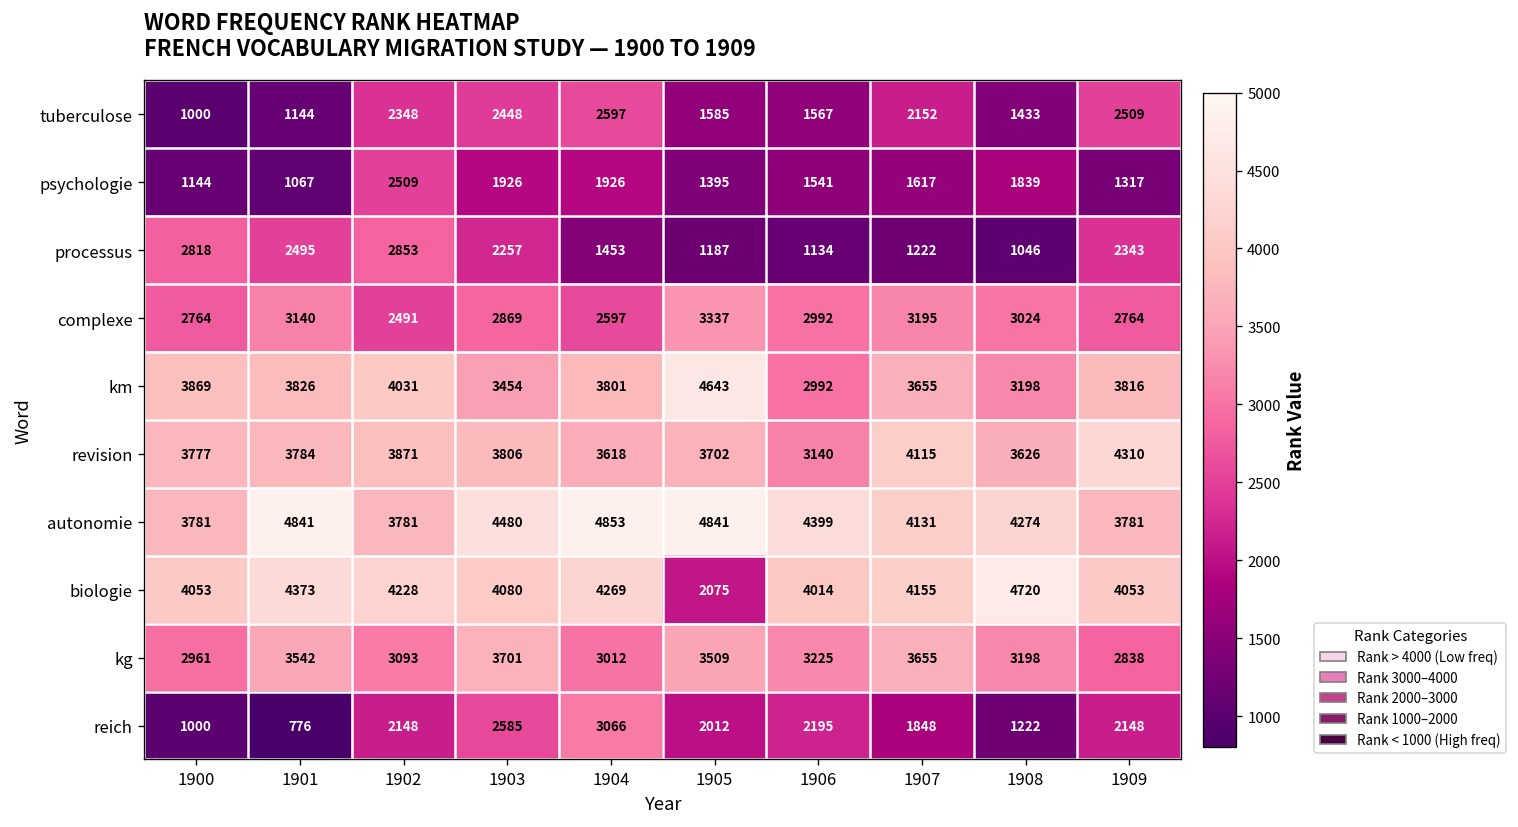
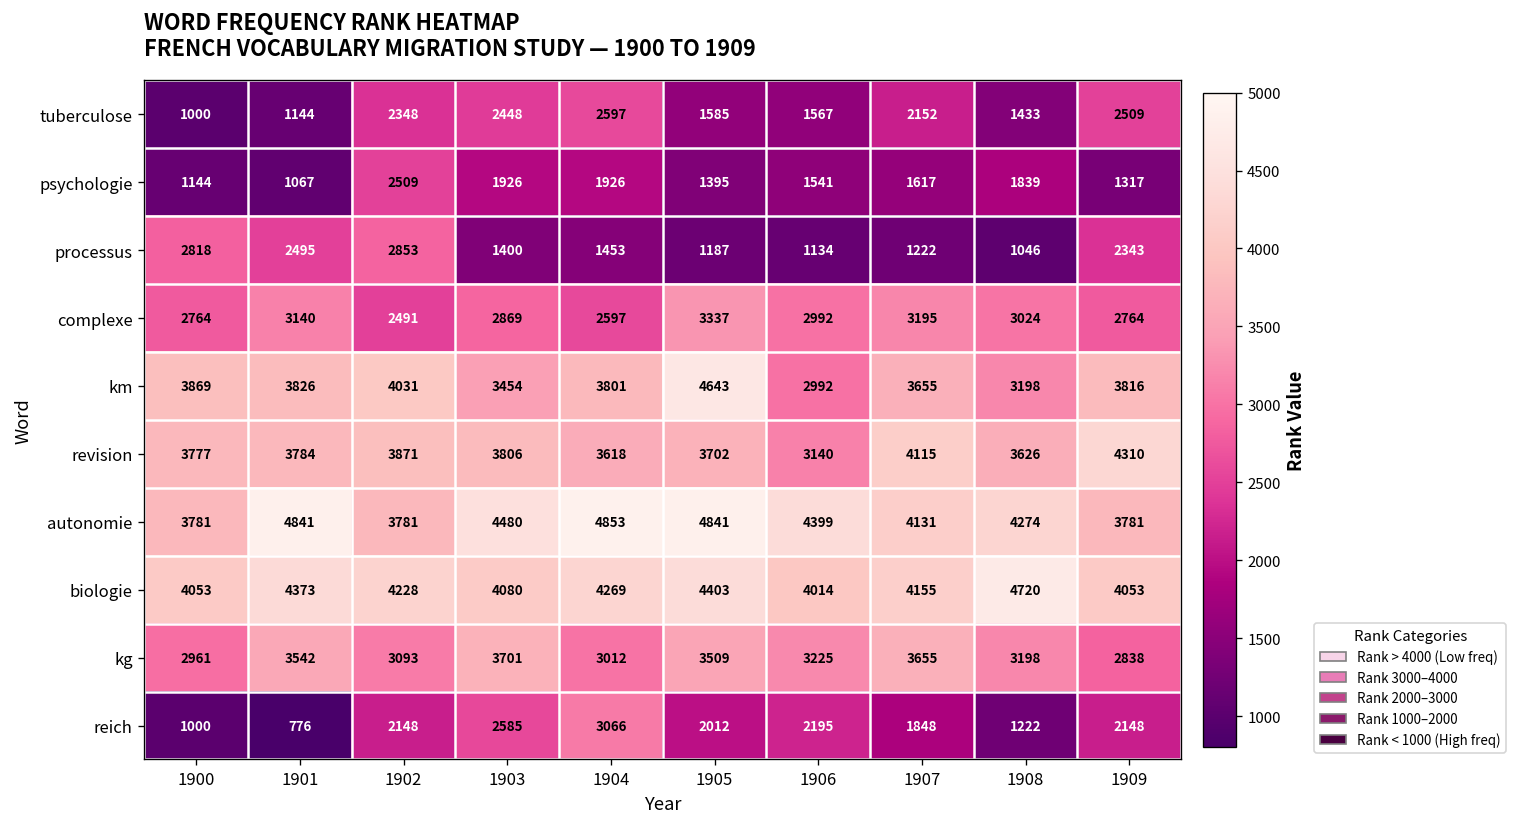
  {
    "tuberculose": {
      "1900": 1000,
      "1901": 1144,
      "1902": 2348,
      "1903": 2448,
      "1904": 2597,
      "1905": 1585,
      "1906": 1567,
      "1907": 2152,
      "1908": 1433,
      "1909": 2509
    },
    "psychologie": {
      "1900": 1144,
      "1901": 1067,
      "1902": 2509,
      "1903": 1926,
      "1904": 1926,
      "1905": 1395,
      "1906": 1541,
      "1907": 1617,
      "1908": 1839,
      "1909": 1317
    },
    "processus": {
      "1900": 2818,
      "1901": 2495,
      "1902": 2853,
-     "1903": 2257,
+     "1903": 1400,
      "1904": 1453,
      "1905": 1187,
      "1906": 1134,
      "1907": 1222,
      "1908": 1046,
      "1909": 2343
    },
    "complexe": {
      "1900": 2764,
      "1901": 3140,
      "1902": 2491,
      "1903": 2869,
      "1904": 2597,
      "1905": 3337,
      "1906": 2992,
      "1907": 3195,
      "1908": 3024,
      "1909": 2764
    },
    "km": {
      "1900": 3869,
      "1901": 3826,
      "1902": 4031,
      "1903": 3454,
      "1904": 3801,
      "1905": 4643,
      "1906": 2992,
      "1907": 3655,
      "1908": 3198,
      "1909": 3816
    },
    "revision": {
      "1900": 3777,
      "1901": 3784,
      "1902": 3871,
      "1903": 3806,
      "1904": 3618,
      "1905": 3702,
      "1906": 3140,
      "1907": 4115,
      "1908": 3626,
      "1909": 4310
    },
    "autonomie": {
      "1900": 3781,
      "1901": 4841,
      "1902": 3781,
      "1903": 4480,
      "1904": 4853,
      "1905": 4841,
      "1906": 4399,
      "1907": 4131,
      "1908": 4274,
      "1909": 3781
    },
    "biologie": {
      "1900": 4053,
      "1901": 4373,
      "1902": 4228,
      "1903": 4080,
      "1904": 4269,
-     "1905": 2075,
+     "1905": 4403,
      "1906": 4014,
      "1907": 4155,
      "1908": 4720,
      "1909": 4053
    },
    "kg": {
      "1900": 2961,
      "1901": 3542,
      "1902": 3093,
      "1903": 3701,
      "1904": 3012,
      "1905": 3509,
      "1906": 3225,
      "1907": 3655,
      "1908": 3198,
      "1909": 2838
    },
    "reich": {
      "1900": 1000,
      "1901": 776,
      "1902": 2148,
      "1903": 2585,
      "1904": 3066,
      "1905": 2012,
      "1906": 2195,
      "1907": 1848,
      "1908": 1222,
      "1909": 2148
    }
  }
